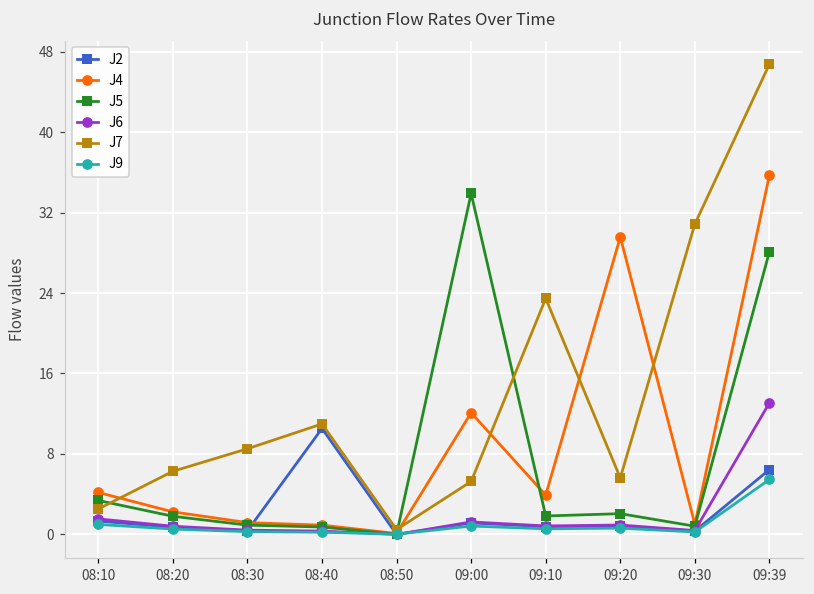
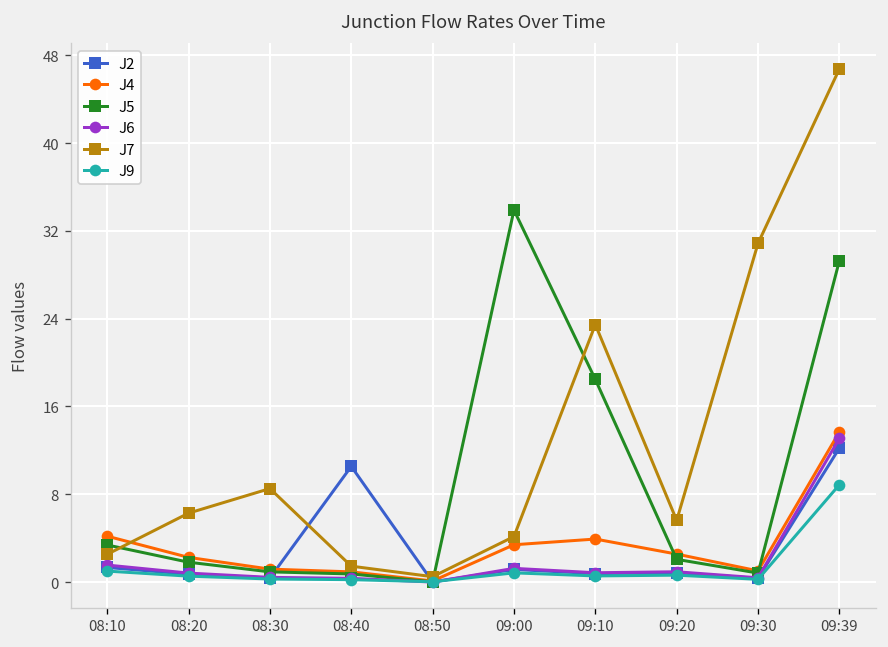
  {
    "J2": {
      "08:40": 11,
-     "09:39": 6
+     "09:39": 12
    },
    "J4": {
      "08:10": 4,
      "08:20": 2,
-     "09:00": 12,
+     "09:00": 3,
      "09:10": 4,
-     "09:20": 30,
-     "09:39": 36
+     "09:20": 3,
+     "09:39": 14
    },
    "J5": {
      "08:10": 3,
      "08:20": 2,
      "09:00": 34,
-     "09:10": 2,
+     "09:10": 18,
      "09:20": 2,
-     "09:39": 28
+     "09:39": 29
    },
    "J6": {
      "09:39": 13
    },
    "J7": {
      "08:10": 3,
      "08:20": 6,
      "08:30": 9,
-     "08:40": 11,
+     "08:40": 1,
      "08:50": 0,
-     "09:00": 5,
+     "09:00": 4,
      "09:10": 23,
      "09:20": 6,
      "09:30": 31,
      "09:39": 47
    },
    "J9": {
      "08:10": 1,
      "09:00": 1,
-     "09:39": 5
+     "09:39": 9
    }
  }
